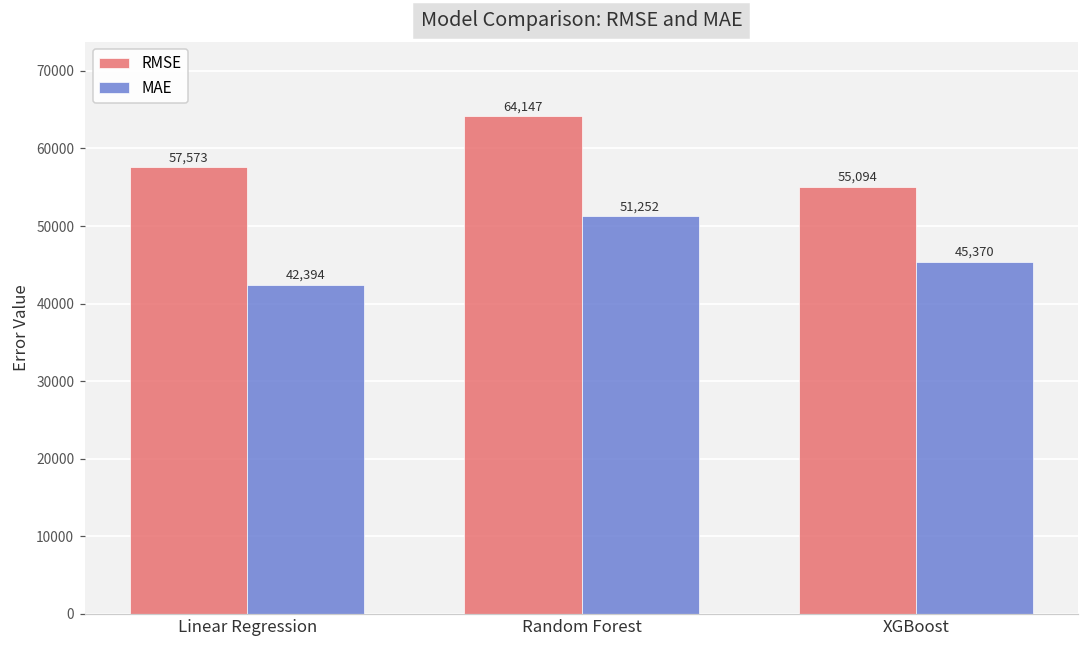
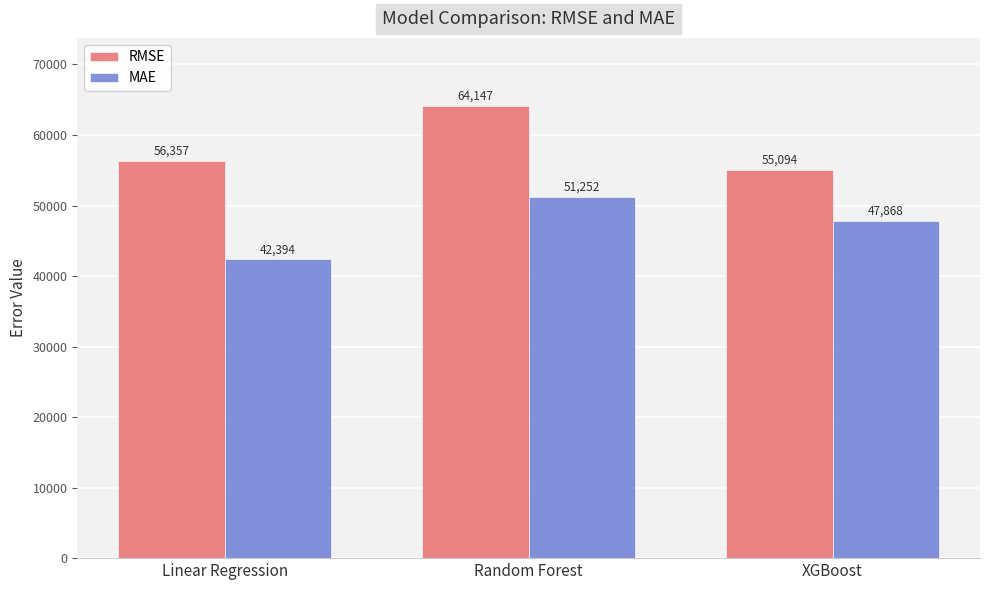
  {
    "RMSE": {
-     "Linear Regression": "57,573",
+     "Linear Regression": "56,357",
      "Random Forest": "64,147",
      "XGBoost": "55,094"
    },
    "MAE": {
      "Linear Regression": "42,394",
      "Random Forest": "51,252",
-     "XGBoost": "45,370"
+     "XGBoost": "47,868"
    }
  }
